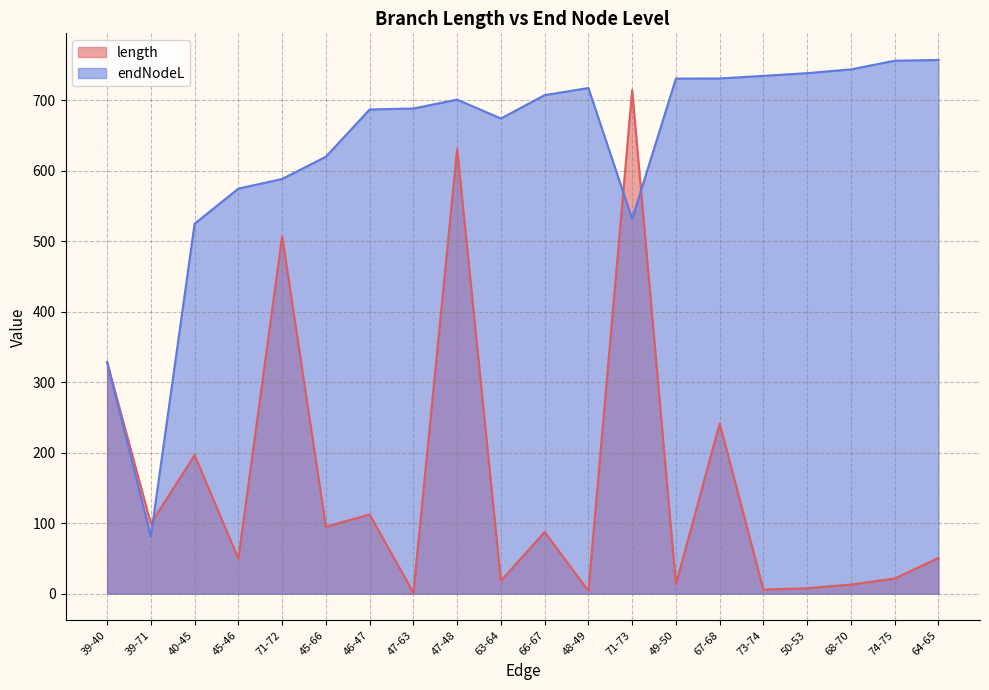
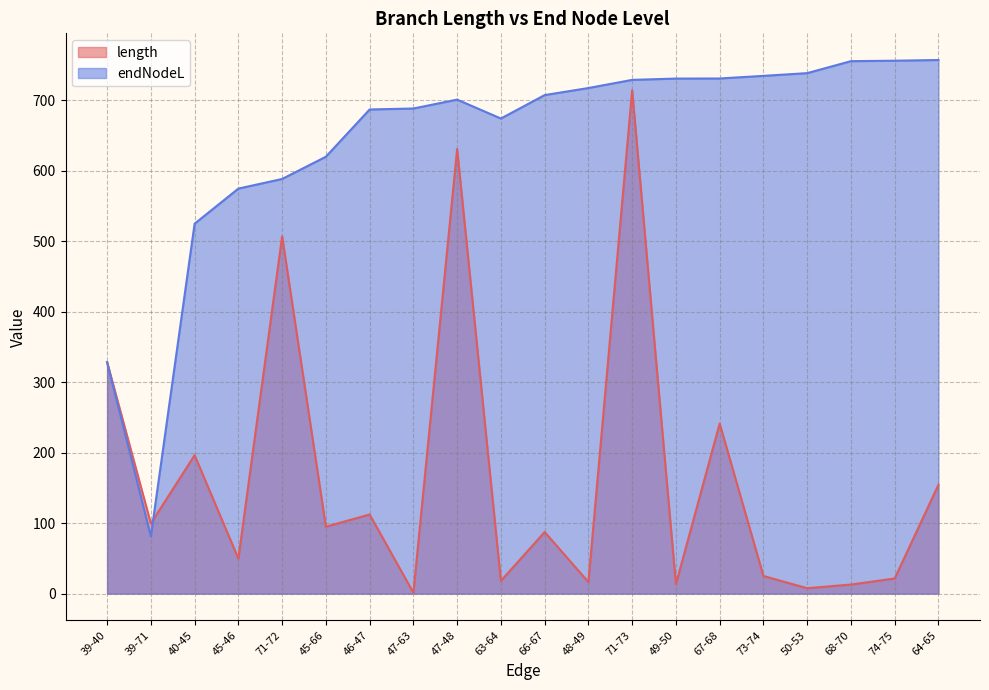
  {
    "length": {
      "39-71": 100,
      "40-45": 200,
      "45-46": 50,
      "71-72": 510,
      "45-66": 100,
      "46-47": 110,
      "47-63": 0,
      "47-48": 630,
      "63-64": 20,
      "66-67": 90,
-     "48-49": 0,
+     "48-49": 20,
      "71-73": 710,
      "49-50": 10,
      "67-68": 240,
-     "73-74": 10,
+     "73-74": 30,
      "50-53": 10,
      "68-70": 10,
      "74-75": 20,
-     "64-65": 50
+     "64-65": 150
    },
    "endNodeL": {
      "39-71": 80,
      "40-45": 530,
      "45-46": 570,
      "71-72": 590,
      "45-66": 620,
      "46-47": 690,
      "47-63": 690,
      "47-48": 700,
      "63-64": 670,
      "66-67": 710,
      "48-49": 720,
-     "71-73": 530,
+     "71-73": 730,
      "49-50": 730,
      "67-68": 730,
      "73-74": 730,
      "50-53": 740,
-     "68-70": 740,
+     "68-70": 760,
      "74-75": 760,
      "64-65": 760
    }
  }
